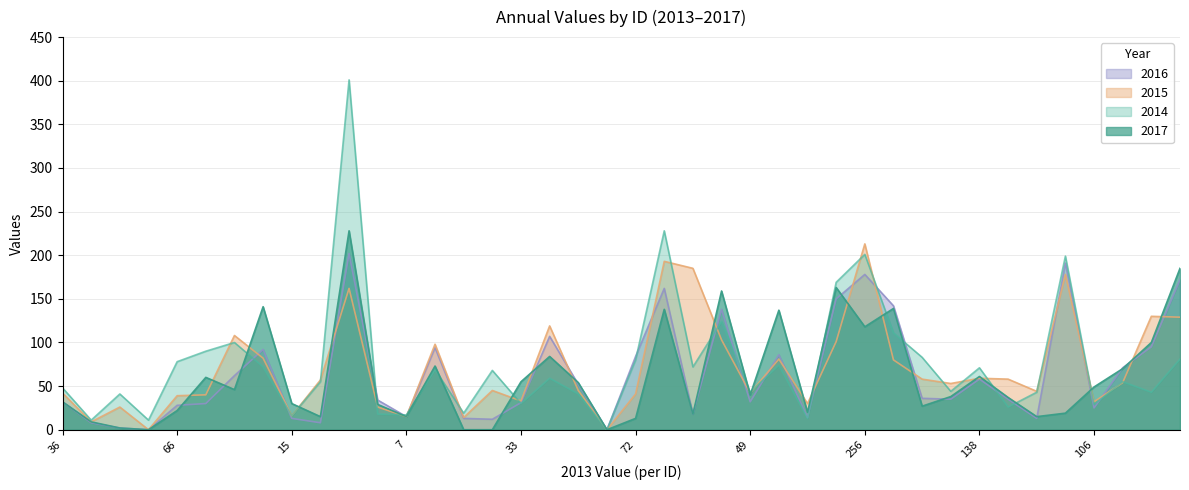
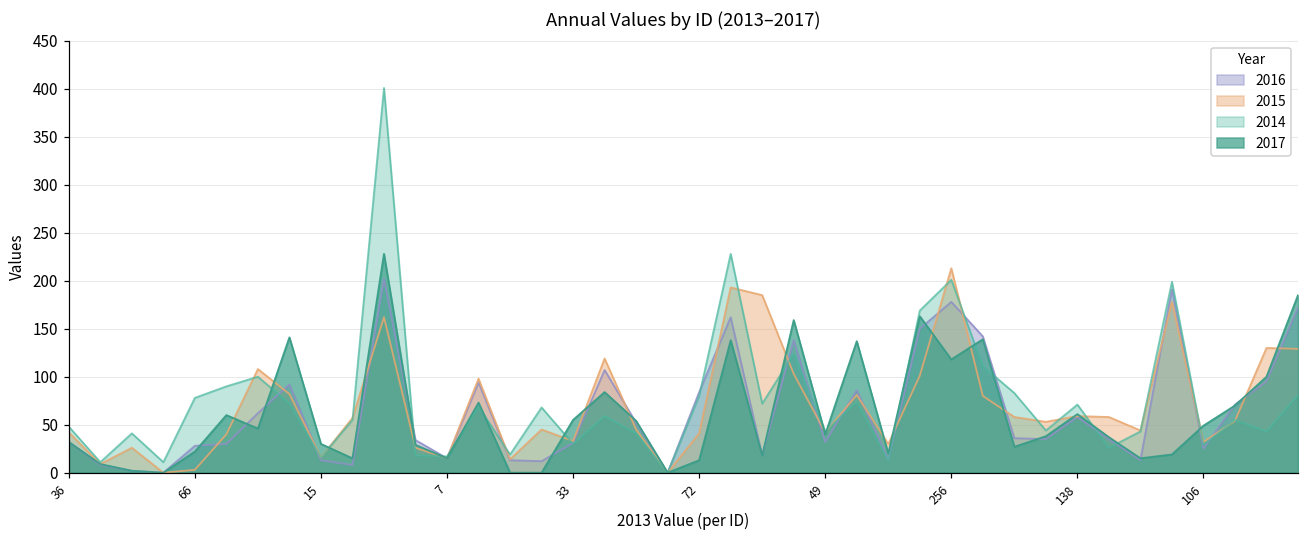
  {
    "2015": {
      "36": 40,
-     "66": 40,
+     "66": 0,
      "72": 40,
      "256": 210,
      "106": 30
    }
  }
